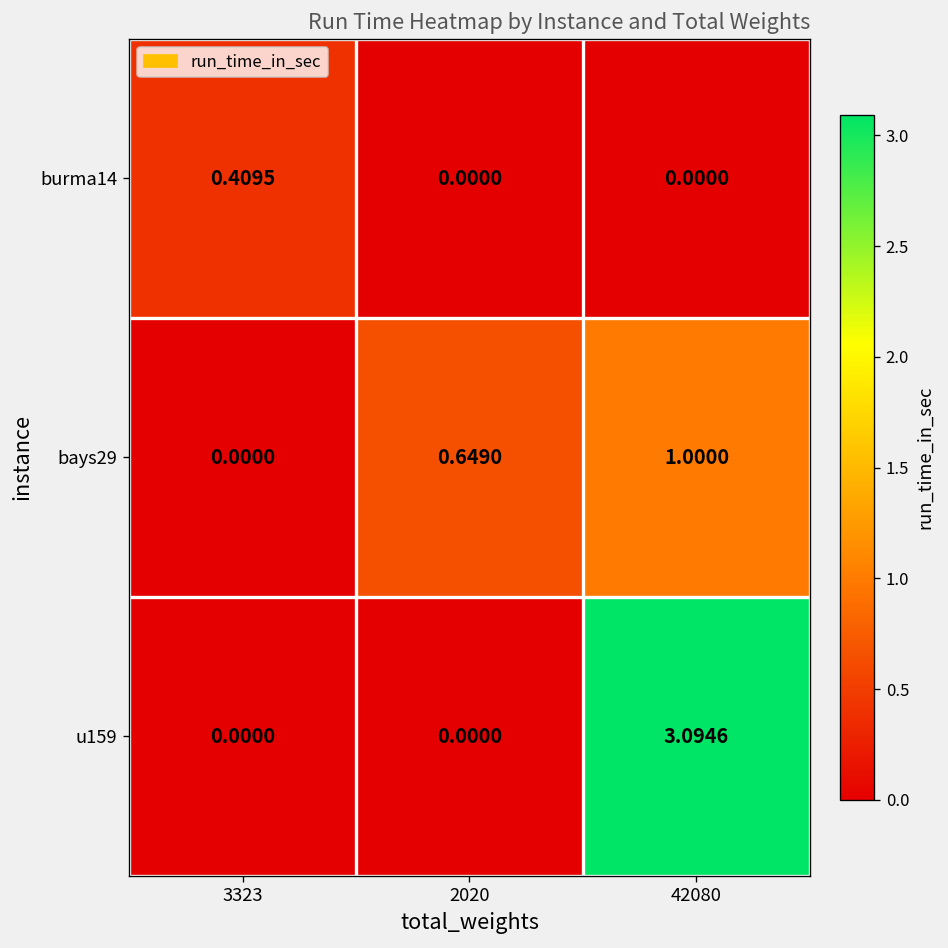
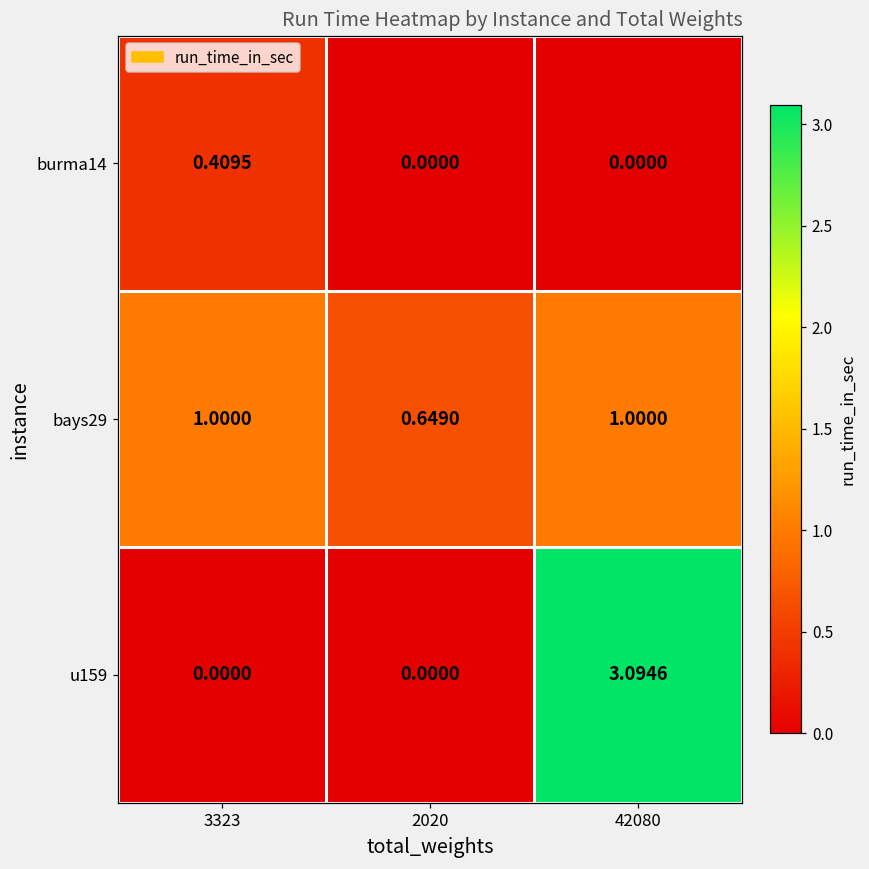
  {
    "burma14": {
      "3323": 0.4095,
      "2020": 0.0000,
      "42080": 0.0000
    },
    "bays29": {
-     "3323": 0.0000,
+     "3323": 1.0000,
      "2020": 0.6490,
      "42080": 1.0000
    },
    "u159": {
      "3323": 0.0000,
      "2020": 0.0000,
      "42080": 3.0946
    }
  }
